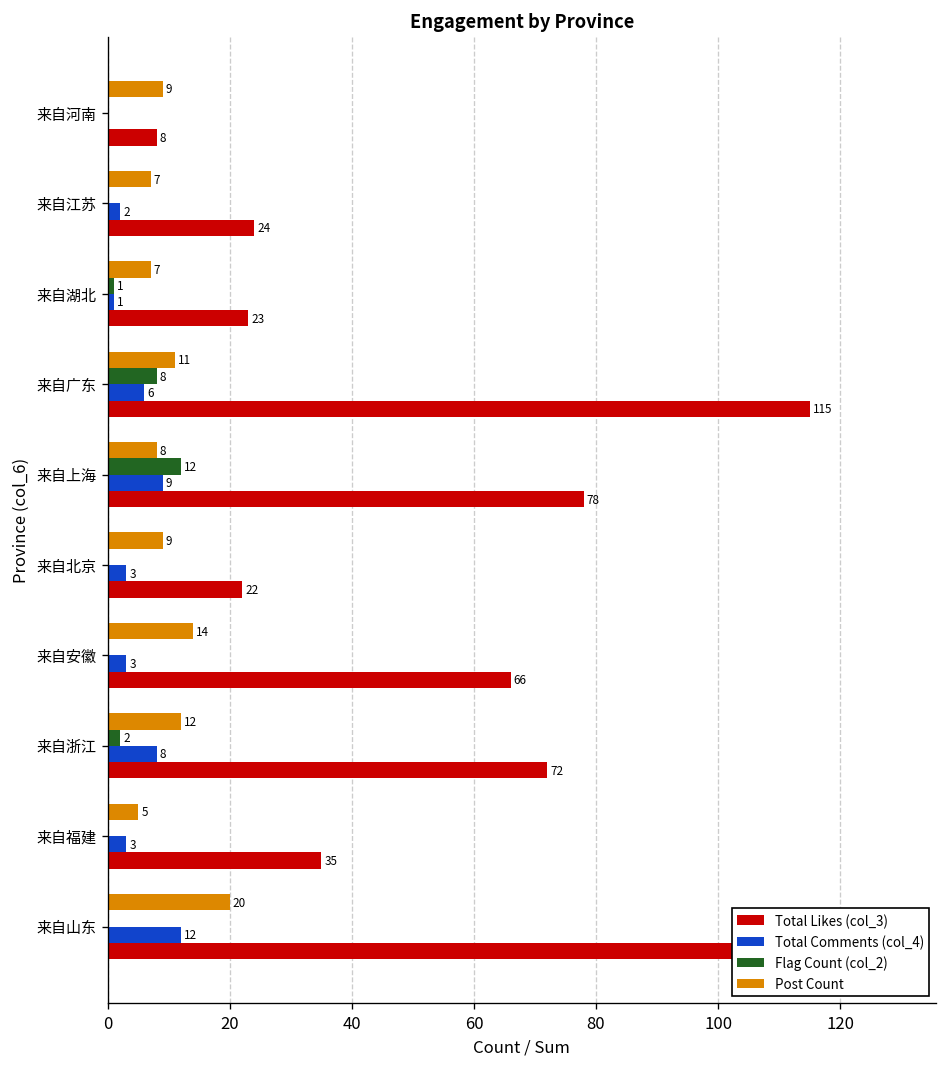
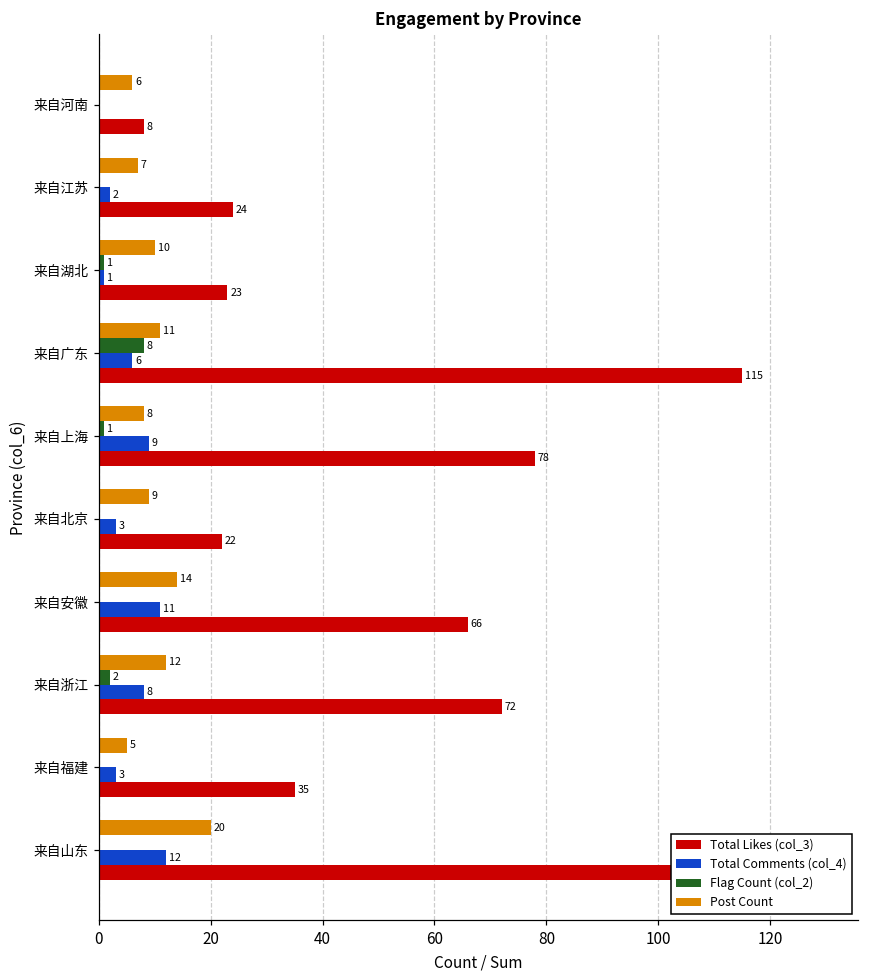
  {
    "Total Likes (col_3)": {
      "来自河南": 8,
      "来自江苏": 24,
      "来自湖北": 23,
      "来自广东": 115,
      "来自上海": 78,
      "来自北京": 22,
      "来自安徽": 66,
      "来自浙江": 72,
      "来自福建": 35
    },
    "Total Comments (col_4)": {
      "来自江苏": 2,
      "来自湖北": 1,
      "来自广东": 6,
      "来自上海": 9,
      "来自北京": 3,
-     "来自安徽": 3,
+     "来自安徽": 11,
      "来自浙江": 8,
      "来自福建": 3,
      "来自山东": 12
    },
    "Flag Count (col_2)": {
      "来自湖北": 1,
      "来自广东": 8,
-     "来自上海": 12,
+     "来自上海": 1,
      "来自浙江": 2
    },
    "Post Count": {
-     "来自河南": 9,
+     "来自河南": 6,
      "来自江苏": 7,
-     "来自湖北": 7,
+     "来自湖北": 10,
      "来自广东": 11,
      "来自上海": 8,
      "来自北京": 9,
      "来自安徽": 14,
      "来自浙江": 12,
      "来自福建": 5,
      "来自山东": 20
    }
  }
